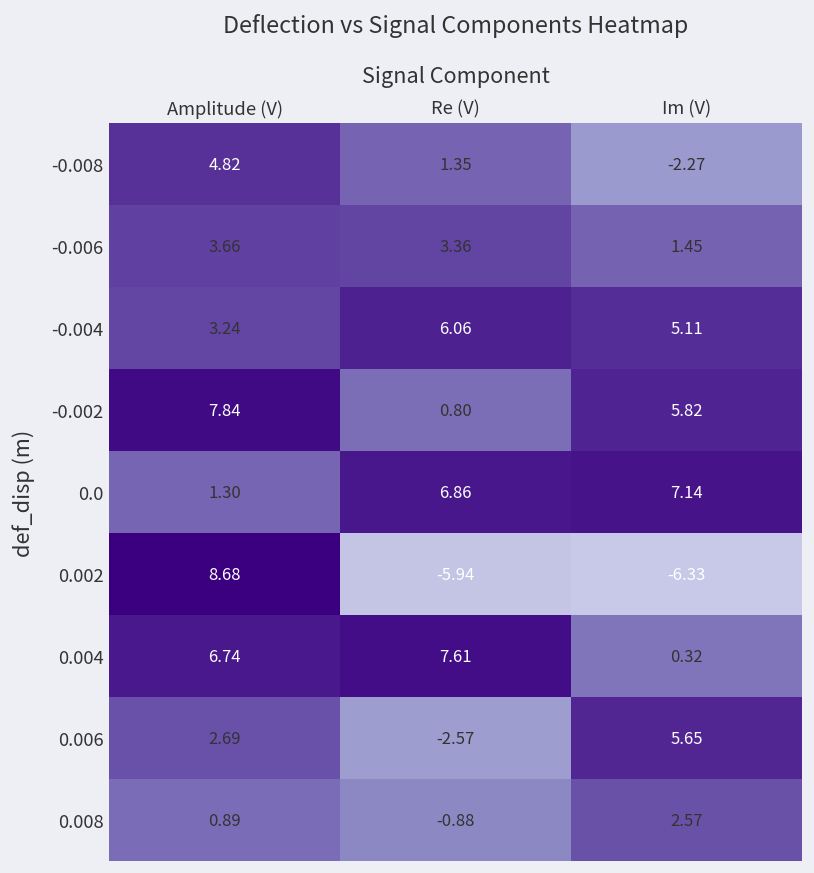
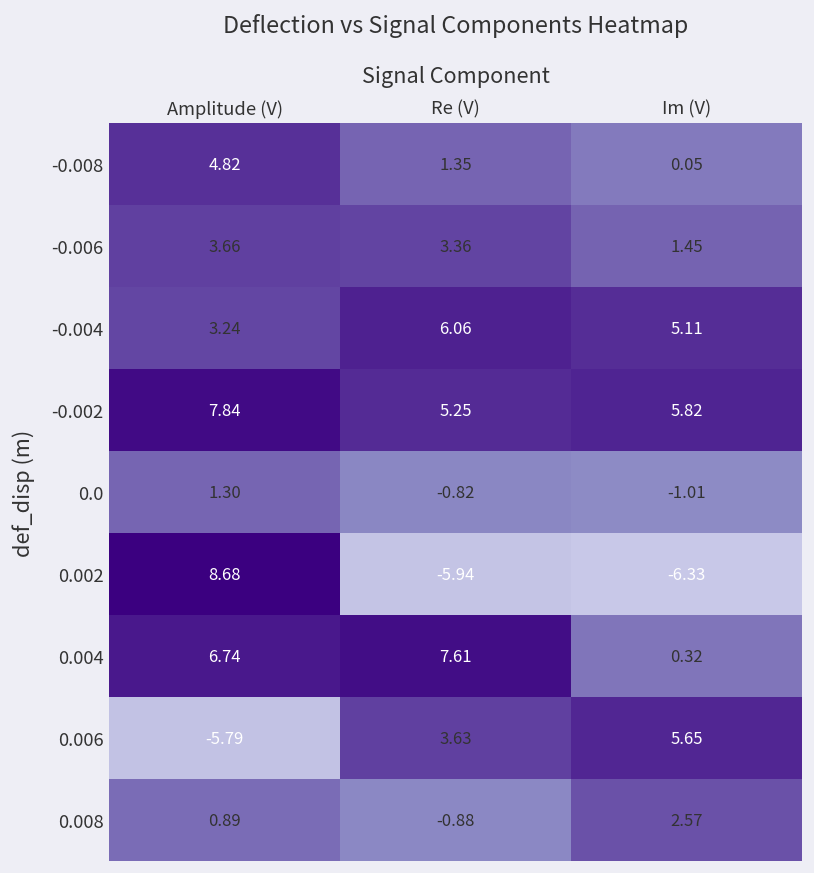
  {
    "-0.008": {
      "Amplitude (V)": 4.82,
      "Re (V)": 1.35,
-     "Im (V)": -2.27
+     "Im (V)": 0.05
    },
    "-0.006": {
      "Amplitude (V)": 3.66,
      "Re (V)": 3.36,
      "Im (V)": 1.45
    },
    "-0.004": {
      "Amplitude (V)": 3.24,
      "Re (V)": 6.06,
      "Im (V)": 5.11
    },
    "-0.002": {
      "Amplitude (V)": 7.84,
-     "Re (V)": 0.80,
+     "Re (V)": 5.25,
      "Im (V)": 5.82
    },
    "0.0": {
      "Amplitude (V)": 1.30,
-     "Re (V)": 6.86,
-     "Im (V)": 7.14
+     "Re (V)": -0.82,
+     "Im (V)": -1.01
    },
    "0.002": {
      "Amplitude (V)": 8.68,
      "Re (V)": -5.94,
      "Im (V)": -6.33
    },
    "0.004": {
      "Amplitude (V)": 6.74,
      "Re (V)": 7.61,
      "Im (V)": 0.32
    },
    "0.006": {
-     "Amplitude (V)": 2.69,
-     "Re (V)": -2.57,
+     "Amplitude (V)": -5.79,
+     "Re (V)": 3.63,
      "Im (V)": 5.65
    },
    "0.008": {
      "Amplitude (V)": 0.89,
      "Re (V)": -0.88,
      "Im (V)": 2.57
    }
  }
